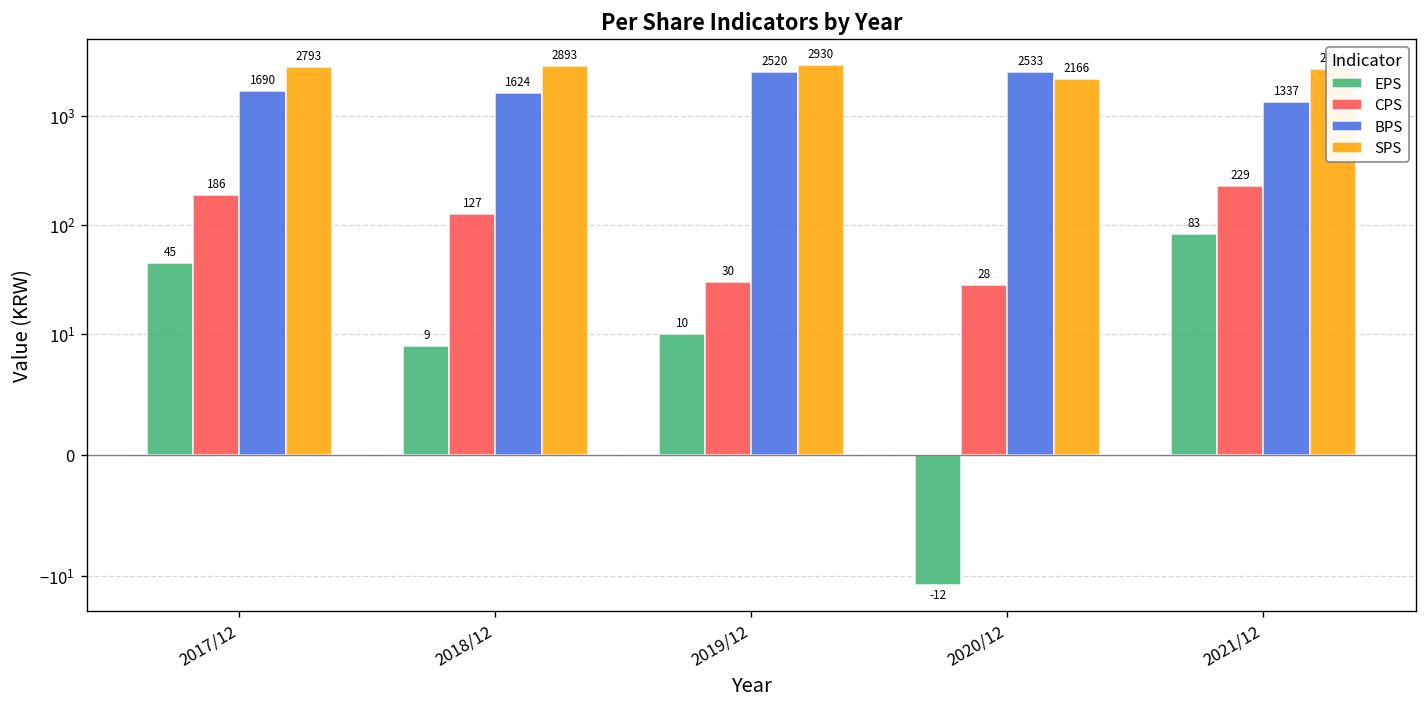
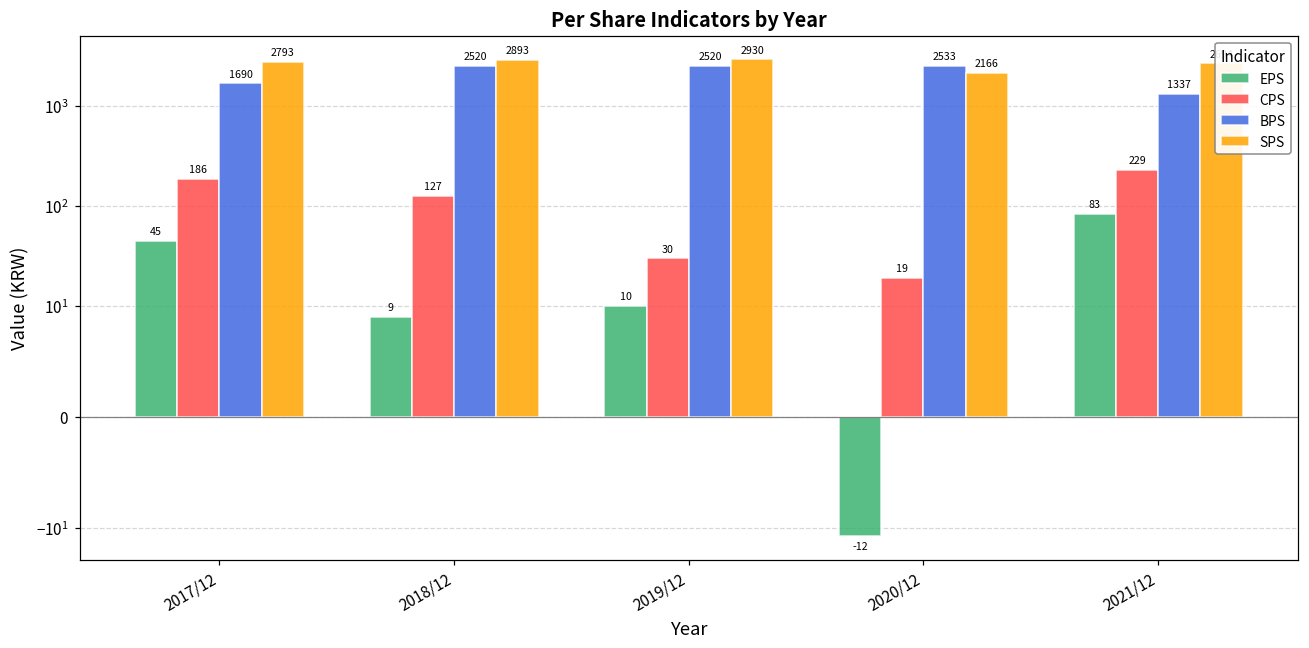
  {
    "EPS": {
      "2017/12": 45,
      "2018/12": 9,
      "2019/12": 10,
      "2020/12": -12,
      "2021/12": 83
    },
    "CPS": {
      "2017/12": 186,
      "2018/12": 127,
      "2019/12": 30,
-     "2020/12": 28,
+     "2020/12": 19,
      "2021/12": 229
    },
    "BPS": {
      "2017/12": 1690,
-     "2018/12": 1624,
+     "2018/12": 2520,
      "2019/12": 2520,
      "2020/12": 2533,
      "2021/12": 1337
    },
    "SPS": {
      "2017/12": 2793,
      "2018/12": 2893,
      "2019/12": 2930,
      "2020/12": 2166
    }
  }
